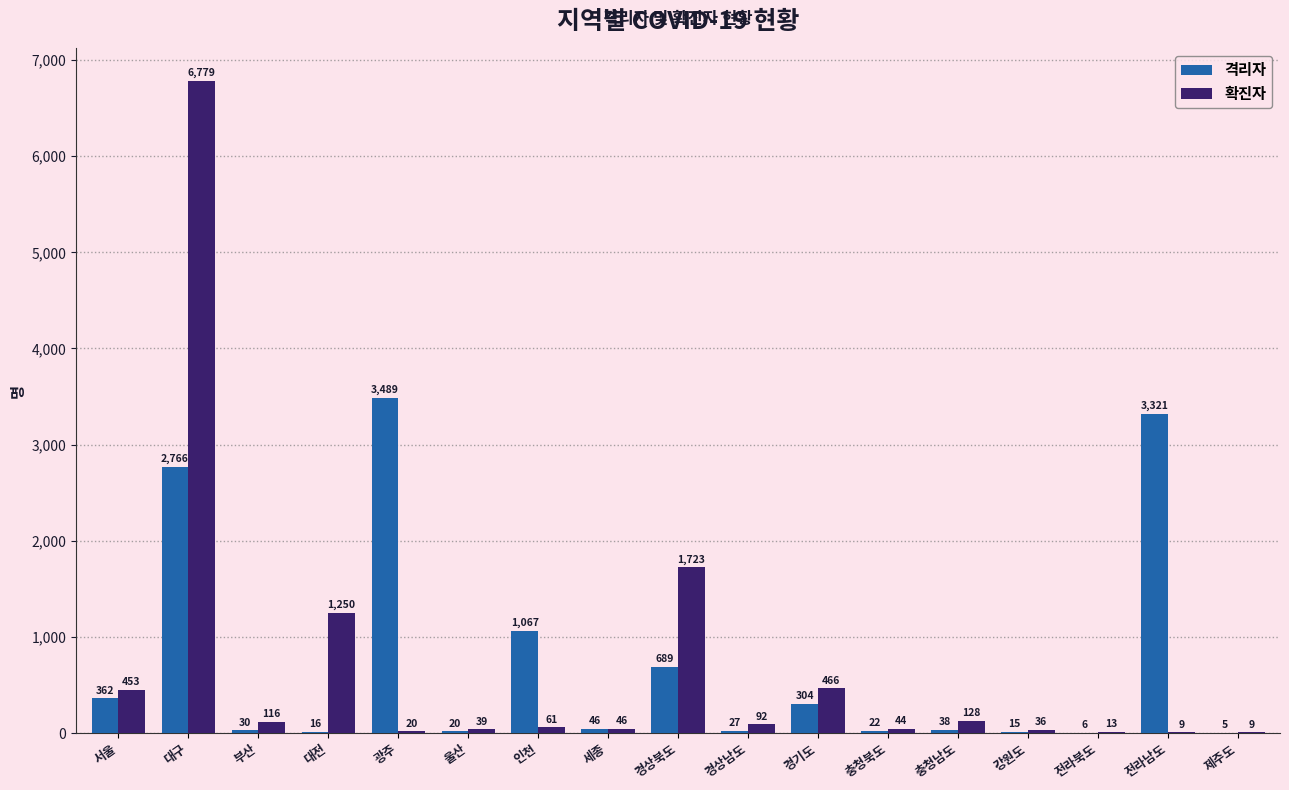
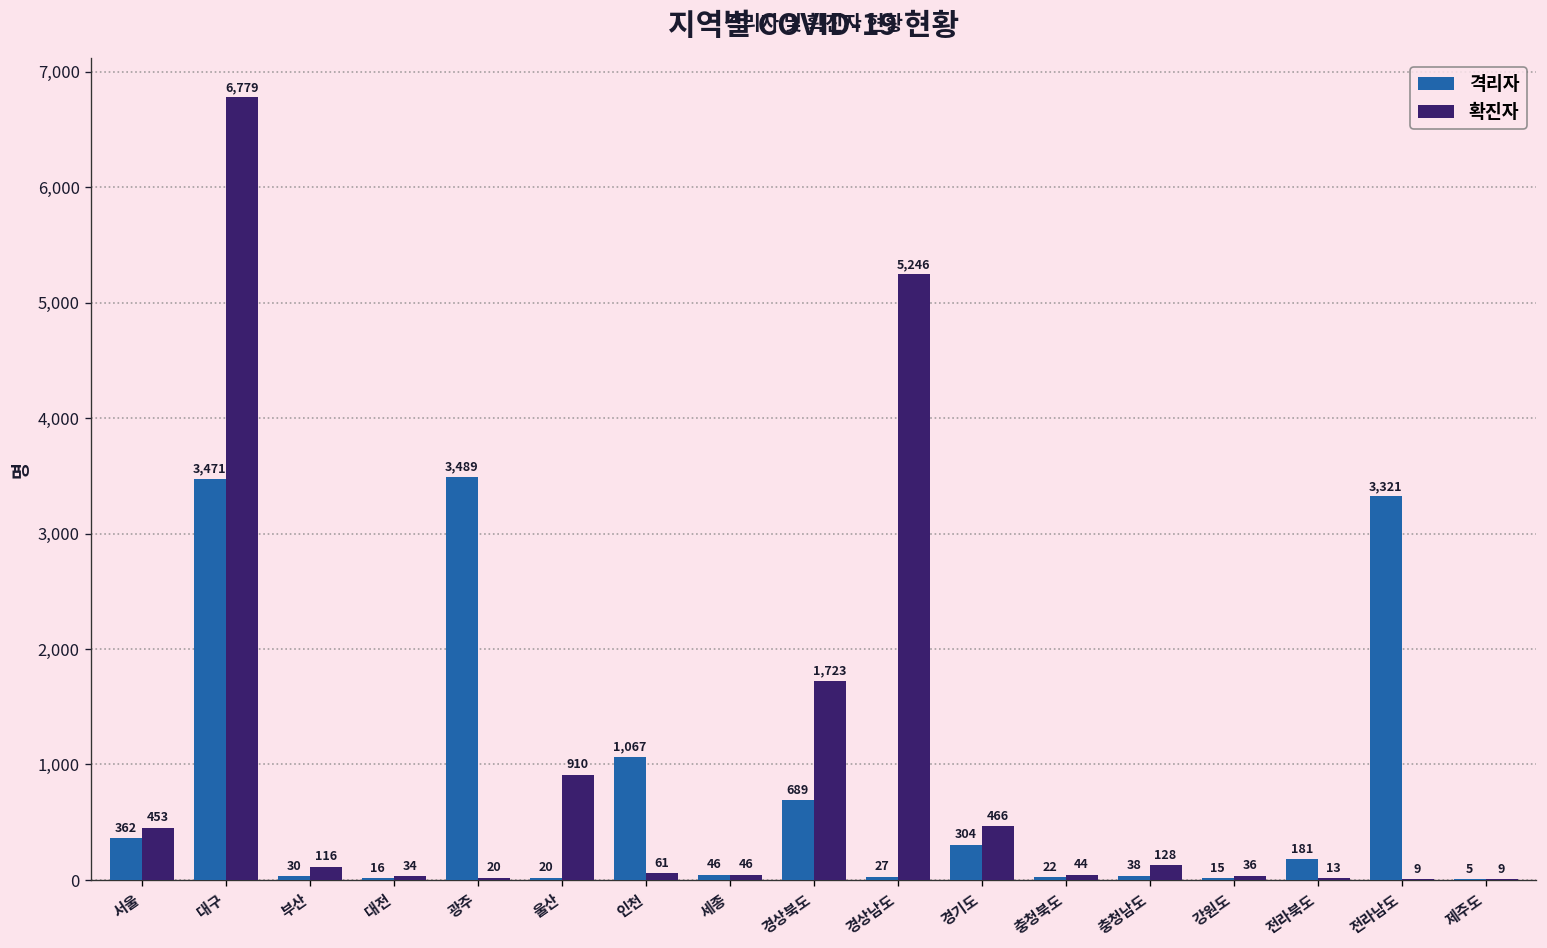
  {
    "격리자": {
      "서울": "362",
-     "대구": "2,766",
+     "대구": "3,471",
      "부산": "30",
      "대전": "16",
      "광주": "3,489",
      "울산": "20",
      "인천": "1,067",
      "세종": "46",
      "경상북도": "689",
      "경상남도": "27",
      "경기도": "304",
      "충청북도": "22",
      "충청남도": "38",
      "강원도": "15",
-     "전라북도": "6",
+     "전라북도": "181",
      "전라남도": "3,321",
      "제주도": "5"
    },
    "확진자": {
      "서울": "453",
      "대구": "6,779",
      "부산": "116",
-     "대전": "1,250",
+     "대전": "34",
      "광주": "20",
-     "울산": "39",
+     "울산": "910",
      "인천": "61",
      "세종": "46",
      "경상북도": "1,723",
-     "경상남도": "92",
+     "경상남도": "5,246",
      "경기도": "466",
      "충청북도": "44",
      "충청남도": "128",
      "강원도": "36",
      "전라북도": "13",
      "전라남도": "9",
      "제주도": "9"
    }
  }
